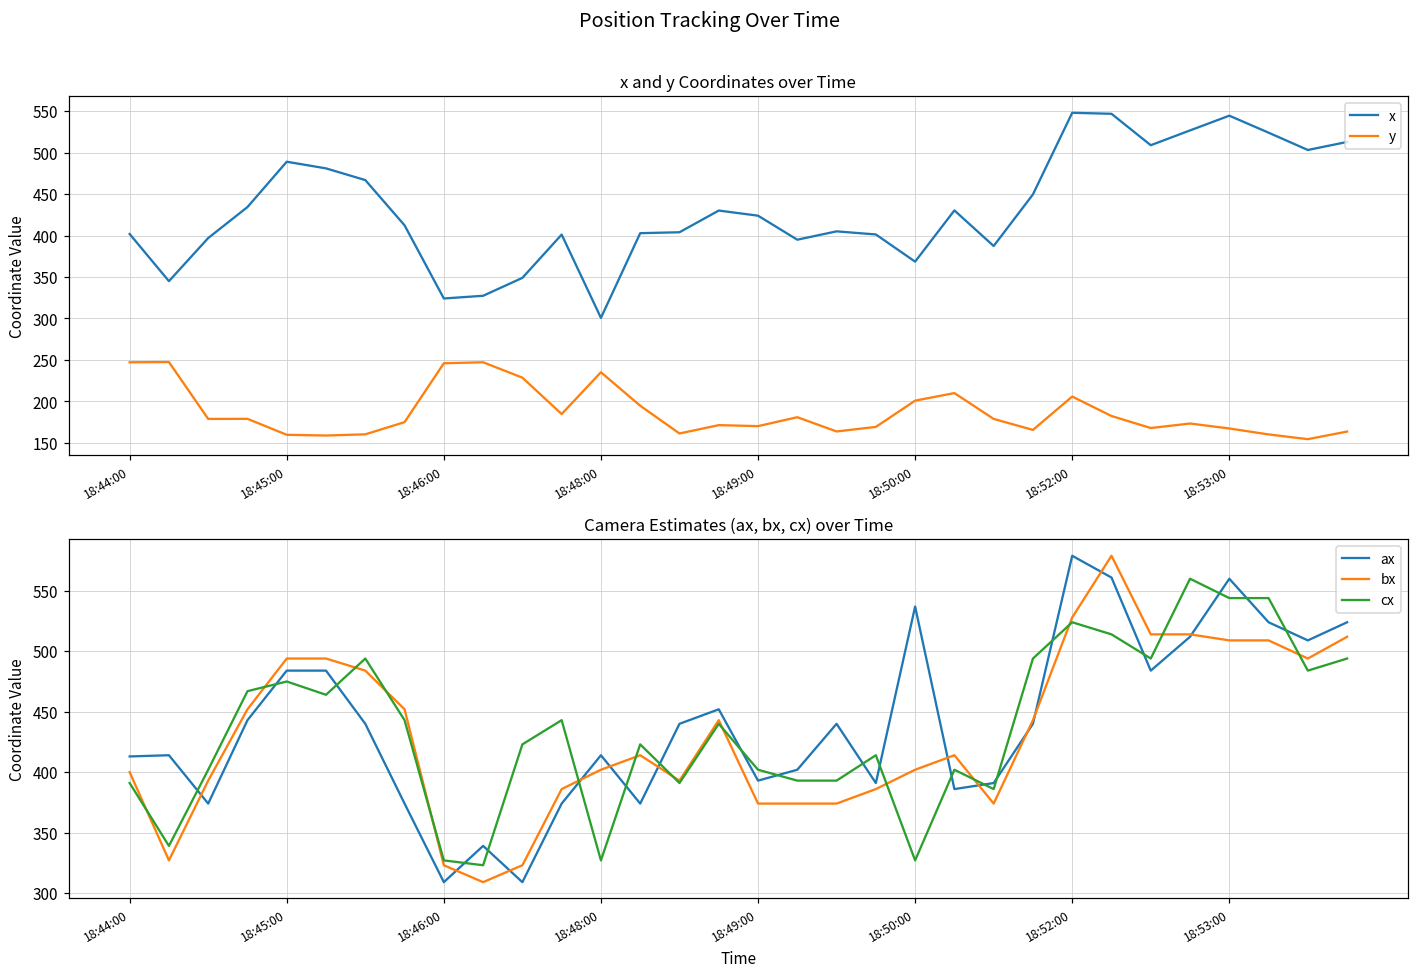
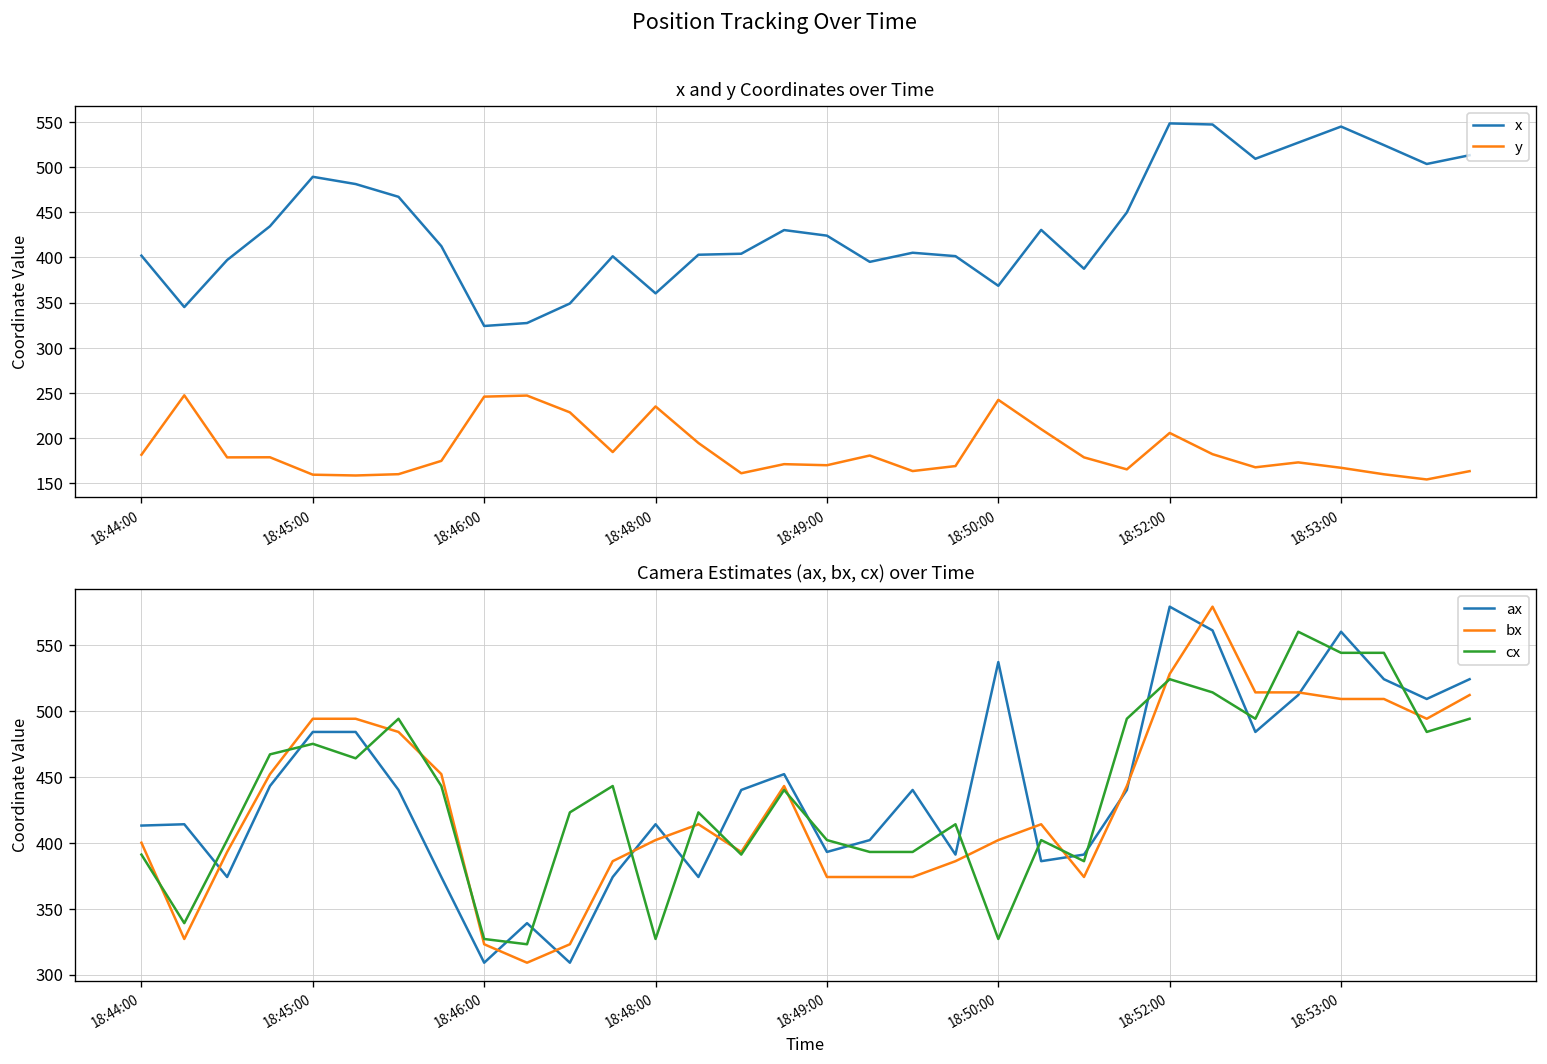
  {
    "x and y Coordinates over Time": {
      "x": {
        "18:44:00": 400,
        "18:45:00": 490,
        "18:46:00": 320,
-       "18:48:00": 300,
+       "18:48:00": 360,
        "18:49:00": 420,
        "18:50:00": 370,
        "18:52:00": 550,
        "18:53:00": 540
      },
      "y": {
-       "18:44:00": 250,
+       "18:44:00": 180,
        "18:45:00": 160,
        "18:46:00": 250,
        "18:48:00": 240,
        "18:49:00": 170,
-       "18:50:00": 200,
+       "18:50:00": 240,
        "18:52:00": 210,
        "18:53:00": 170
      }
    },
    "Camera Estimates (ax, bx, cx) over Time": {
      "ax": {
        "18:44:00": 413,
        "18:45:00": 484,
        "18:46:00": 309,
        "18:48:00": 414,
        "18:49:00": 393,
        "18:50:00": 537,
        "18:52:00": 579,
        "18:53:00": 560
      },
      "bx": {
        "18:44:00": 400,
        "18:45:00": 494,
        "18:46:00": 323,
        "18:48:00": 402,
        "18:49:00": 374,
        "18:50:00": 402,
        "18:52:00": 528,
        "18:53:00": 509
      },
      "cx": {
        "18:44:00": 391,
        "18:45:00": 475,
        "18:46:00": 327,
        "18:48:00": 327,
        "18:49:00": 402,
        "18:50:00": 327,
        "18:52:00": 524,
        "18:53:00": 544
      }
    }
  }
